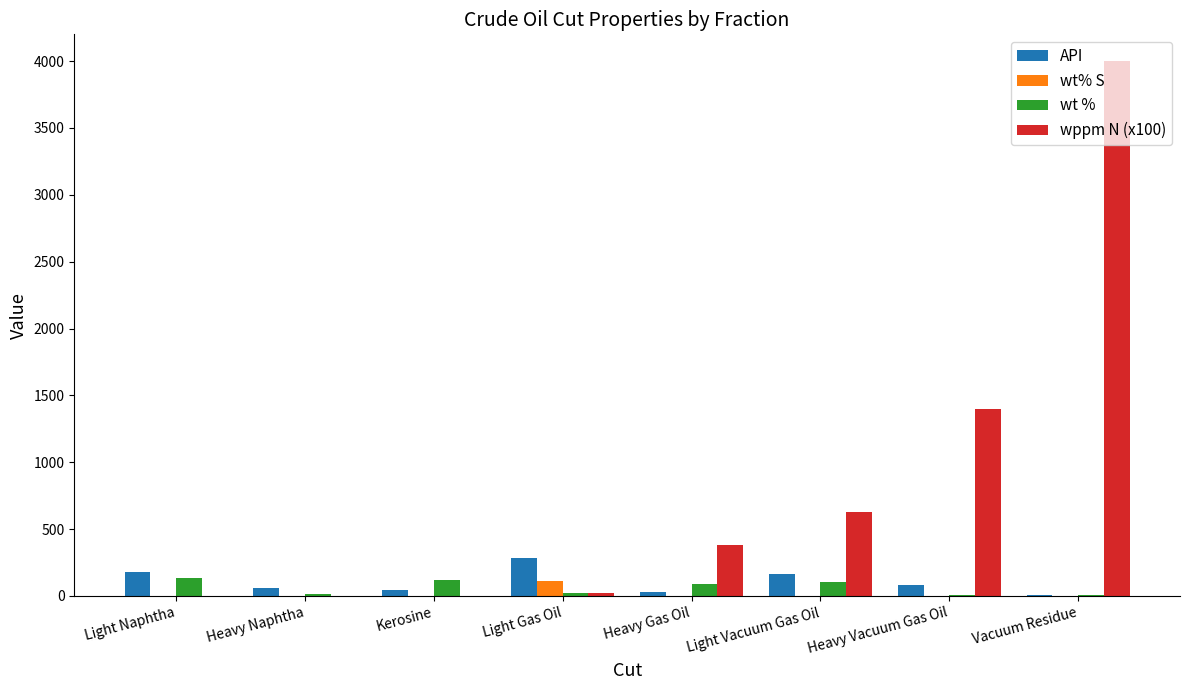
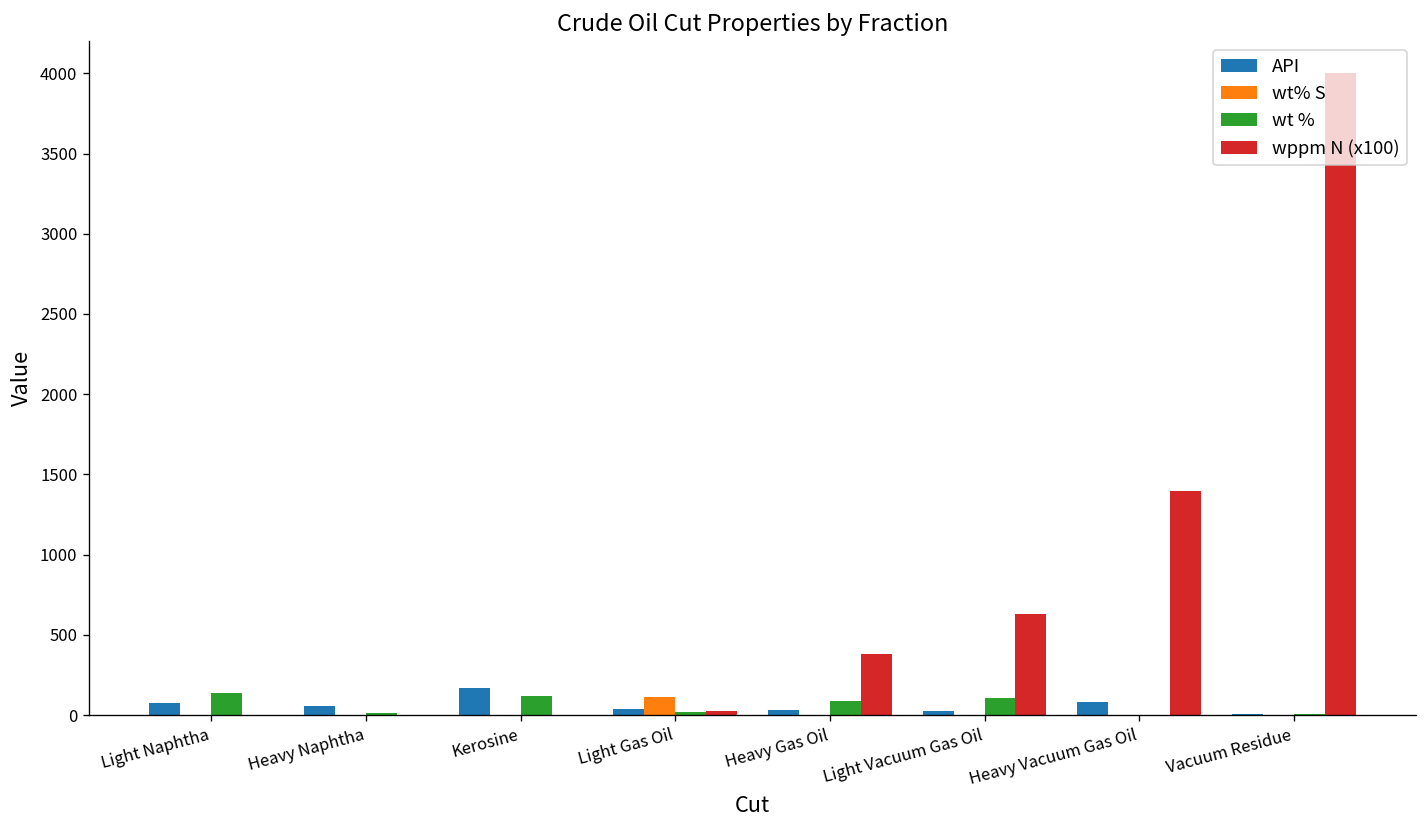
  {
    "API": {
-     "Light Naphtha": 180,
+     "Light Naphtha": 80,
      "Heavy Naphtha": 60,
-     "Kerosine": 50,
-     "Light Gas Oil": 280,
+     "Kerosine": 170,
+     "Light Gas Oil": 40,
      "Heavy Gas Oil": 30,
-     "Light Vacuum Gas Oil": 160,
+     "Light Vacuum Gas Oil": 30,
      "Heavy Vacuum Gas Oil": 80
    },
    "wt% S": {
      "Light Gas Oil": 110
    },
    "wt %": {
      "Light Naphtha": 140,
      "Kerosine": 120,
      "Light Gas Oil": 20,
      "Heavy Gas Oil": 90,
      "Light Vacuum Gas Oil": 100
    },
    "wppm N (x100)": {
      "Light Naphtha": 0,
      "Heavy Naphtha": 0,
      "Kerosine": 0,
      "Light Gas Oil": 30,
      "Heavy Gas Oil": 380,
      "Light Vacuum Gas Oil": 630,
      "Heavy Vacuum Gas Oil": 1400
    }
  }
